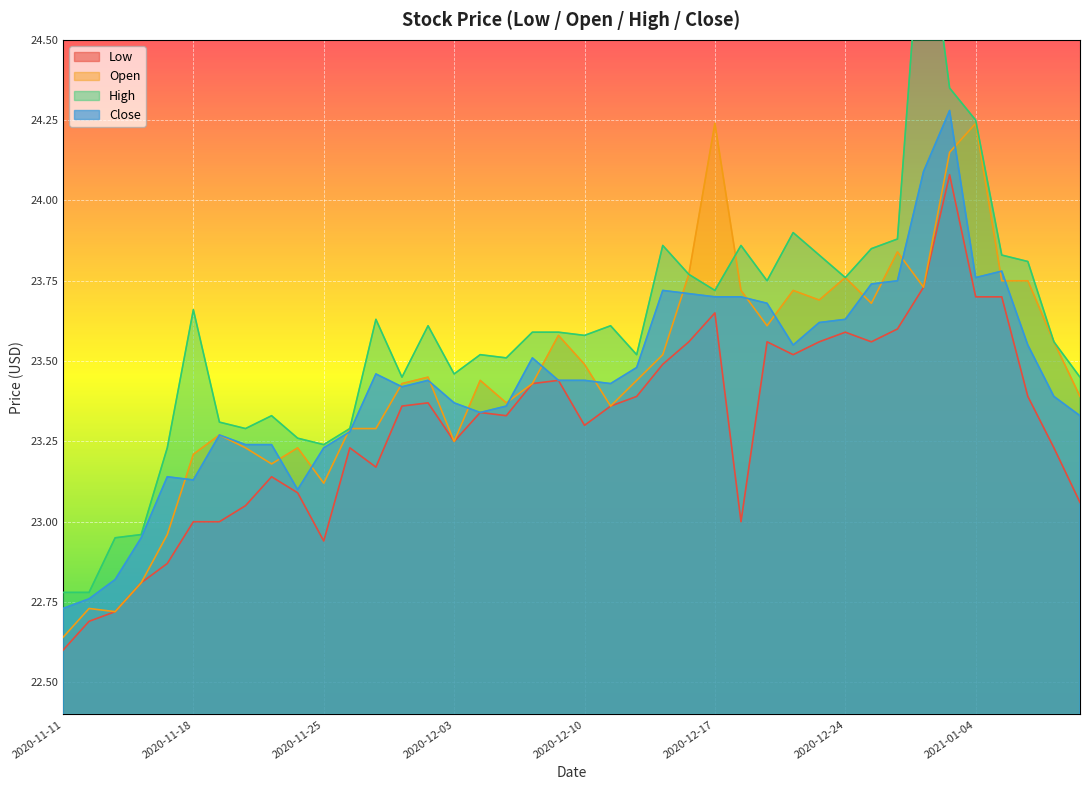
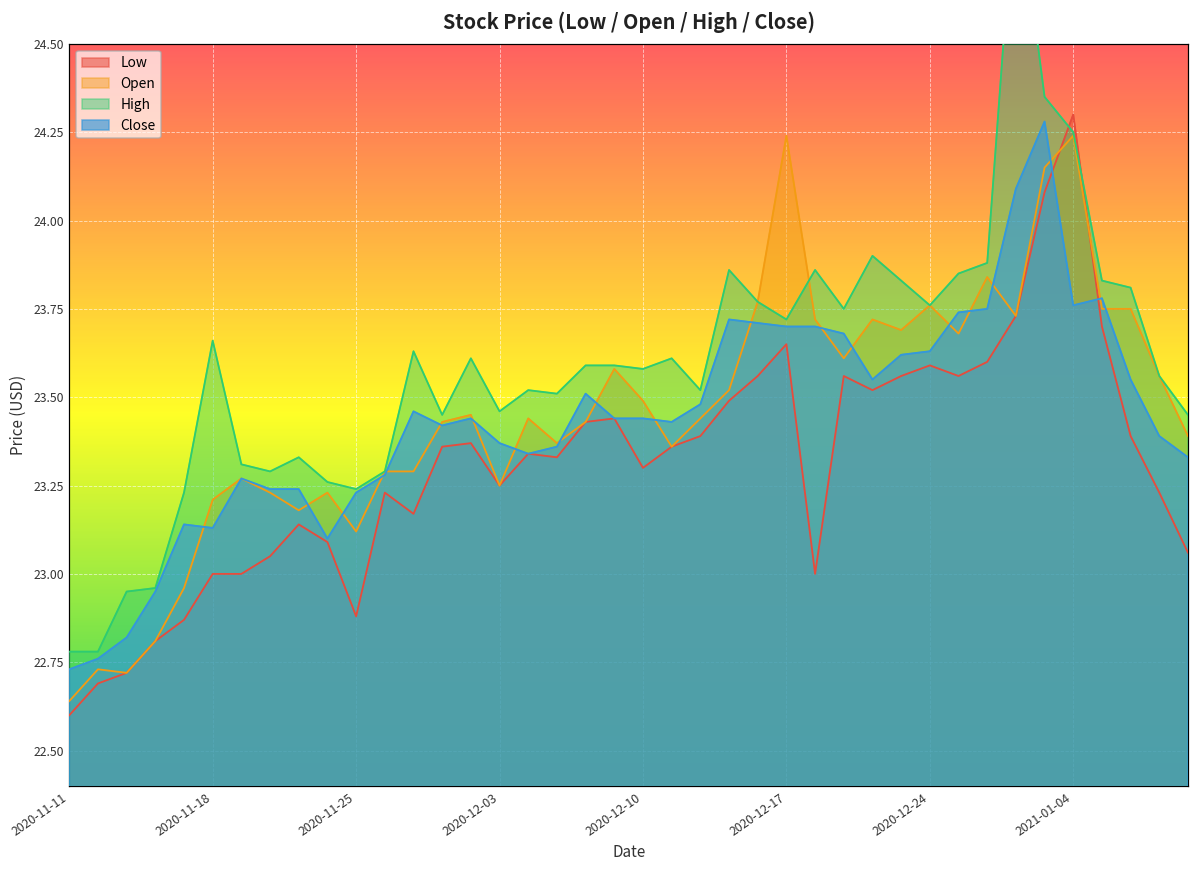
  {
    "Low": {
      "2020-11-11": 22.60,
      "2020-11-18": 23.00,
-     "2020-11-25": 22.94,
+     "2020-11-25": 22.88,
      "2020-12-10": 23.30,
      "2020-12-17": 23.65,
      "2020-12-24": 23.59,
-     "2021-01-04": 23.7
+     "2021-01-04": 24.3
    },
    "Open": {
      "2020-11-11": 22.64,
      "2020-11-18": 23.21,
      "2020-11-25": 23.12,
      "2020-12-10": 23.49,
      "2020-12-17": 24.24,
      "2021-01-04": 24.24
    },
    "High": {
      "2020-11-11": 22.78,
      "2020-11-18": 23.66,
      "2020-11-25": 23.24,
      "2020-12-03": 23.46,
      "2020-12-10": 23.58,
      "2020-12-17": 23.72,
      "2021-01-04": 24.25
    },
    "Close": {
      "2020-11-11": 22.73,
      "2020-11-18": 23.13,
      "2020-11-25": 23.23,
      "2020-12-03": 23.37,
      "2020-12-10": 23.44,
      "2020-12-17": 23.70,
      "2020-12-24": 23.63,
      "2021-01-04": 23.76
    }
  }
